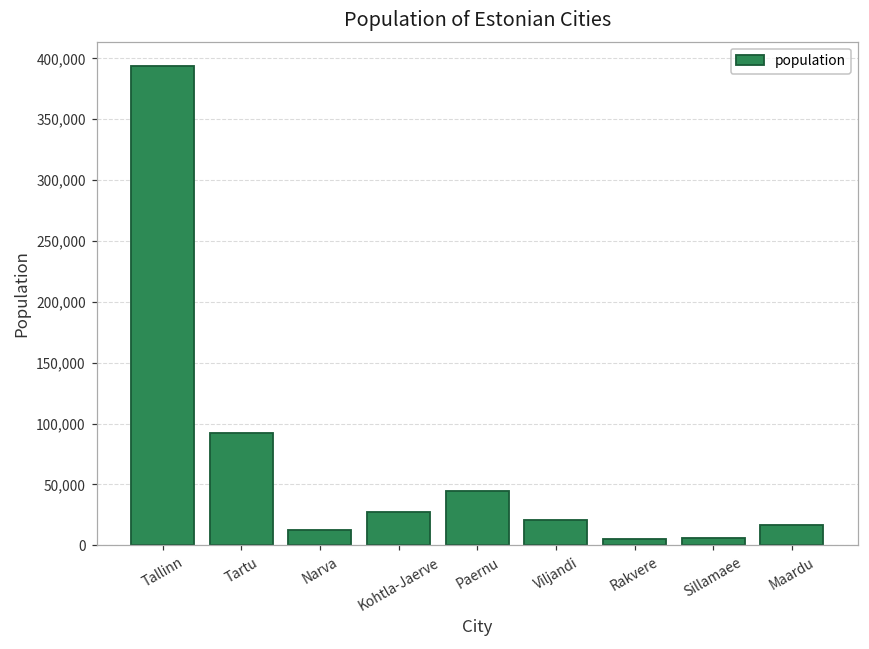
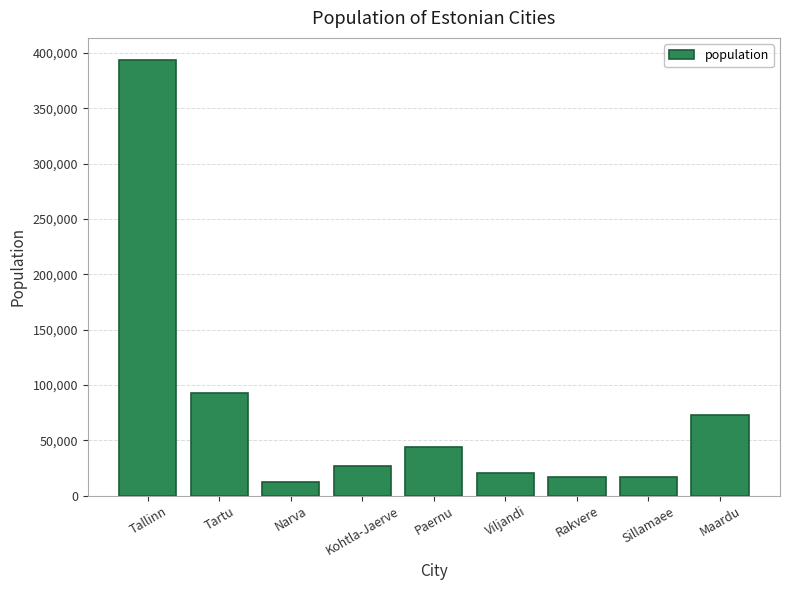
  {
    "Tallinn": "394,000",
    "Tartu": "92,000",
    "Narva": "13,000",
    "Kohtla-Jaerve": "27,000",
    "Paernu": "44,000",
    "Viljandi": "20,000",
-   "Rakvere": "5,000",
-   "Sillamaee": "6,000",
-   "Maardu": "17,000"
+   "Rakvere": "17,000",
+   "Sillamaee": "17,000",
+   "Maardu": "73,000"
  }
